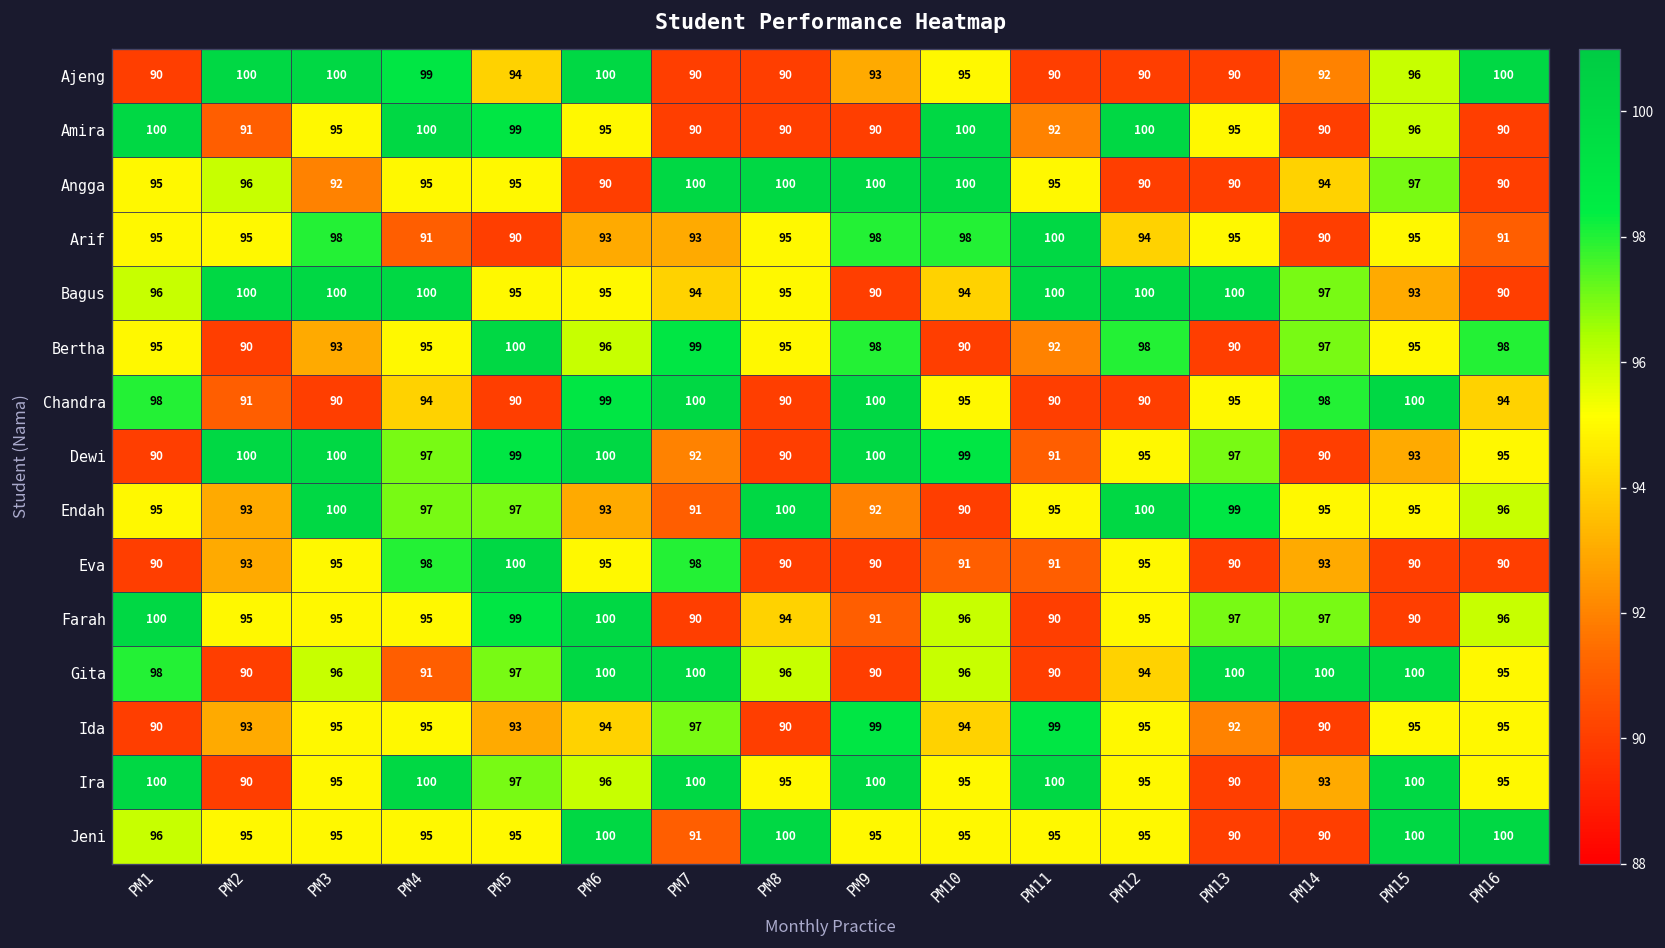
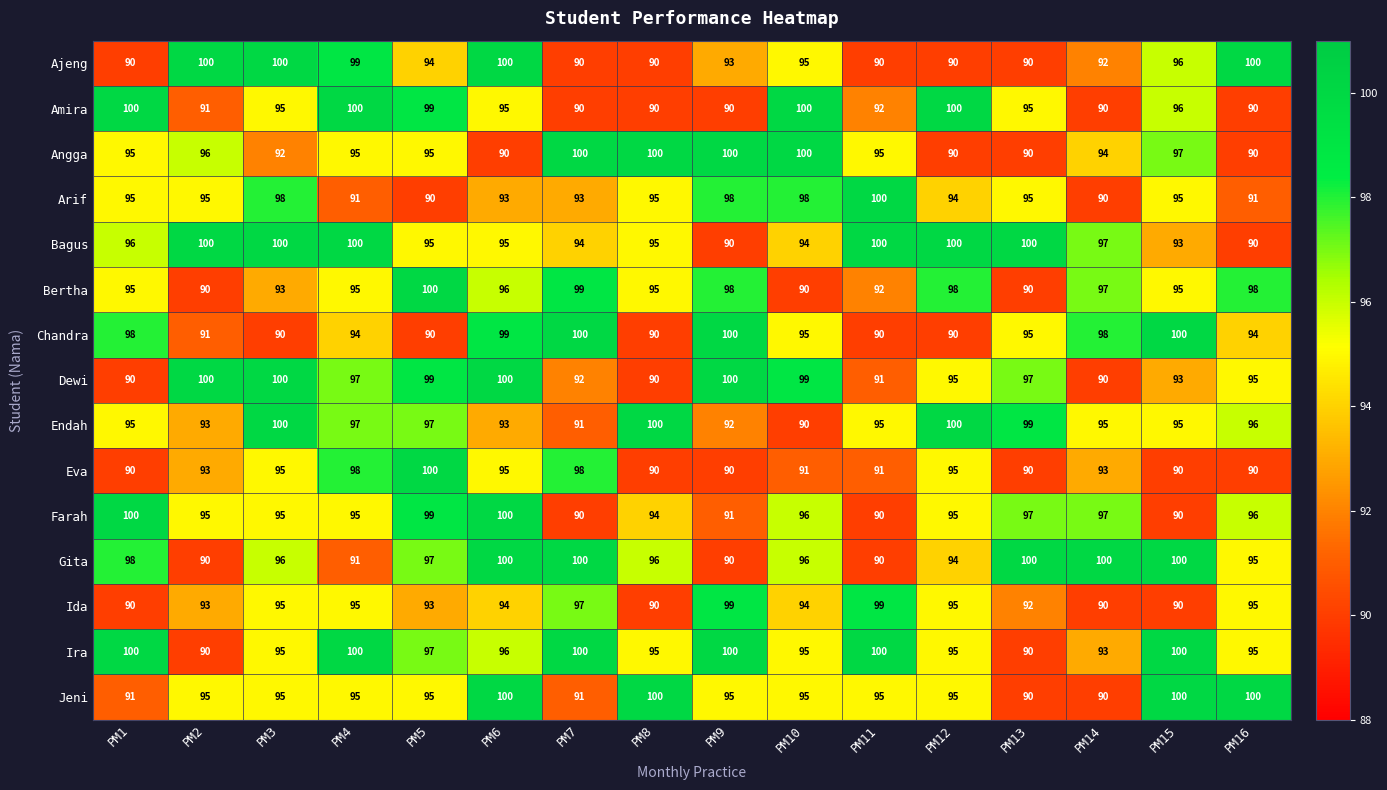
  {
    "Ida": {
      "PM1": 90,
      "PM2": 93,
      "PM3": 95,
      "PM4": 95,
      "PM5": 93,
      "PM6": 94,
      "PM7": 97,
      "PM8": 90,
      "PM9": 99,
      "PM10": 94,
      "PM11": 99,
      "PM12": 95,
      "PM13": 92,
      "PM14": 90,
-     "PM15": 95,
+     "PM15": 90,
      "PM16": 95
    },
    "Jeni": {
-     "PM1": 96,
+     "PM1": 91,
      "PM2": 95,
      "PM3": 95,
      "PM4": 95,
      "PM5": 95,
      "PM6": 100,
      "PM7": 91,
      "PM8": 100,
      "PM9": 95,
      "PM10": 95,
      "PM11": 95,
      "PM12": 95,
      "PM13": 90,
      "PM14": 90,
      "PM15": 100,
      "PM16": 100
    }
  }
